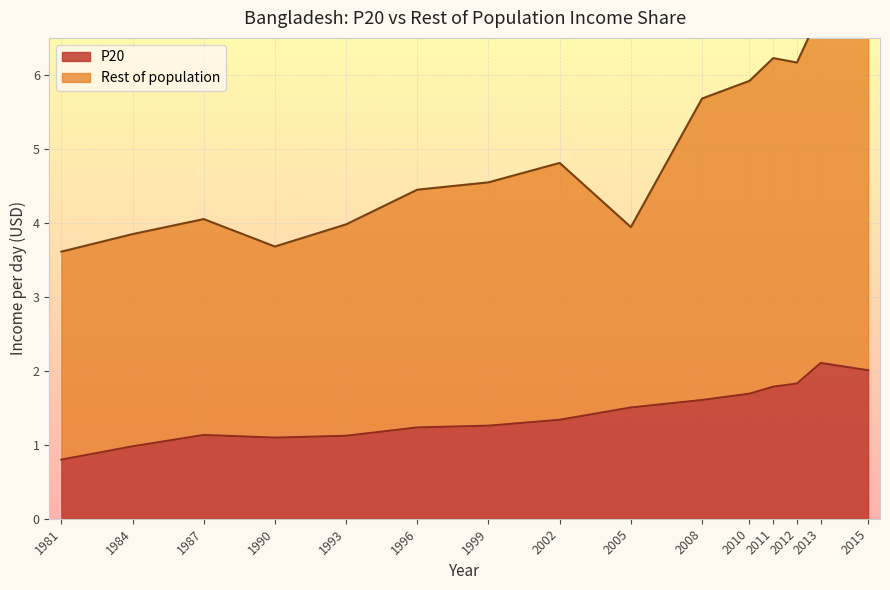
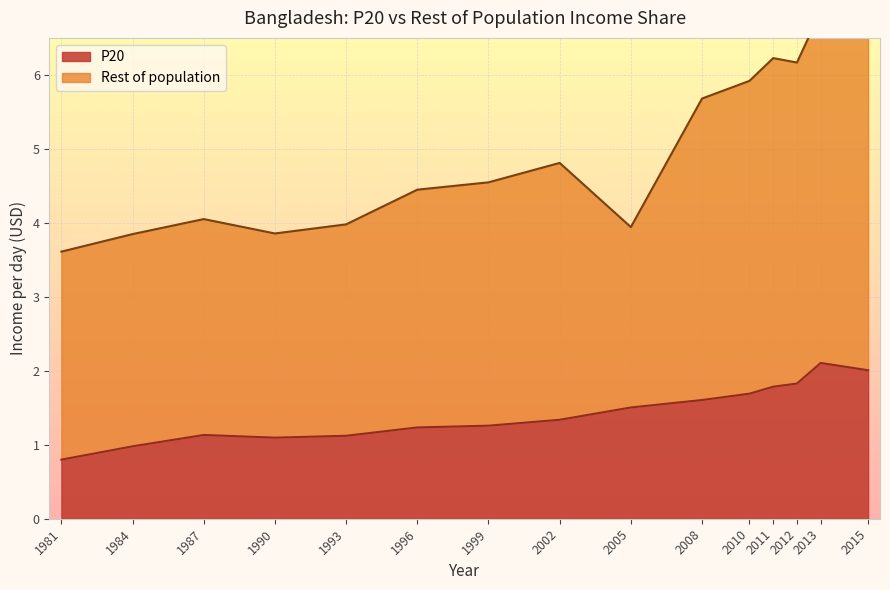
  {
    "P20": {
      "1981": 0.8,
      "1984": 1.0,
      "1987": 1.1,
      "1990": 1.1,
      "1993": 1.1,
      "1996": 1.2,
      "1999": 1.3,
      "2002": 1.3,
      "2005": 1.5,
      "2008": 1.6,
      "2010": 1.7,
      "2011": 1.8,
      "2012": 1.8,
      "2013": 2.1,
      "2015": 2.0
    },
    "Rest of population": {
      "1981": 2.8,
      "1984": 2.9,
      "1987": 2.9,
-     "1990": 2.6,
+     "1990": 2.8,
      "1993": 2.9,
      "1996": 3.2,
      "1999": 3.3,
      "2002": 3.5,
      "2005": 2.4,
      "2008": 4.1,
      "2010": 4.2,
      "2011": 4.4,
      "2012": 4.3
    }
  }
